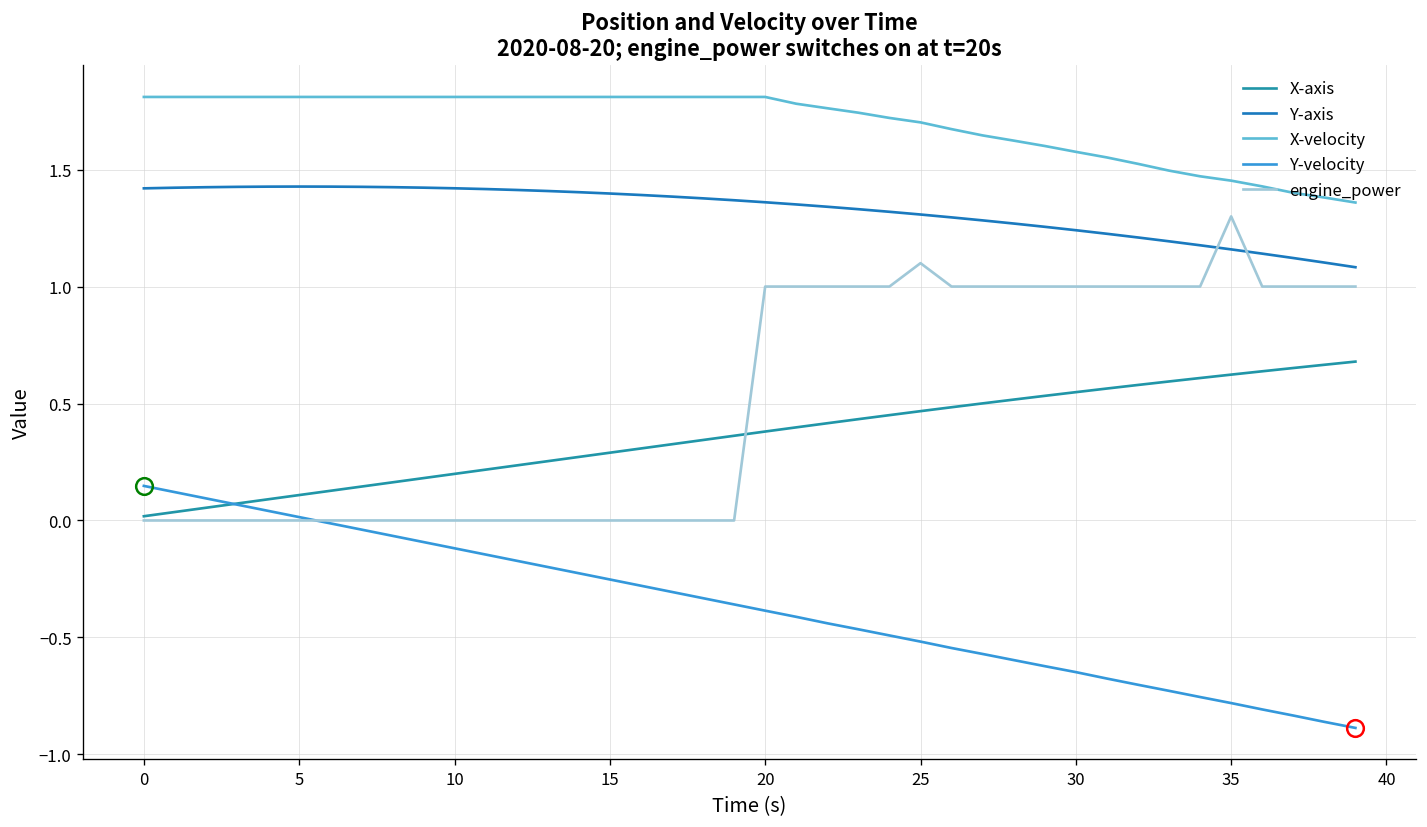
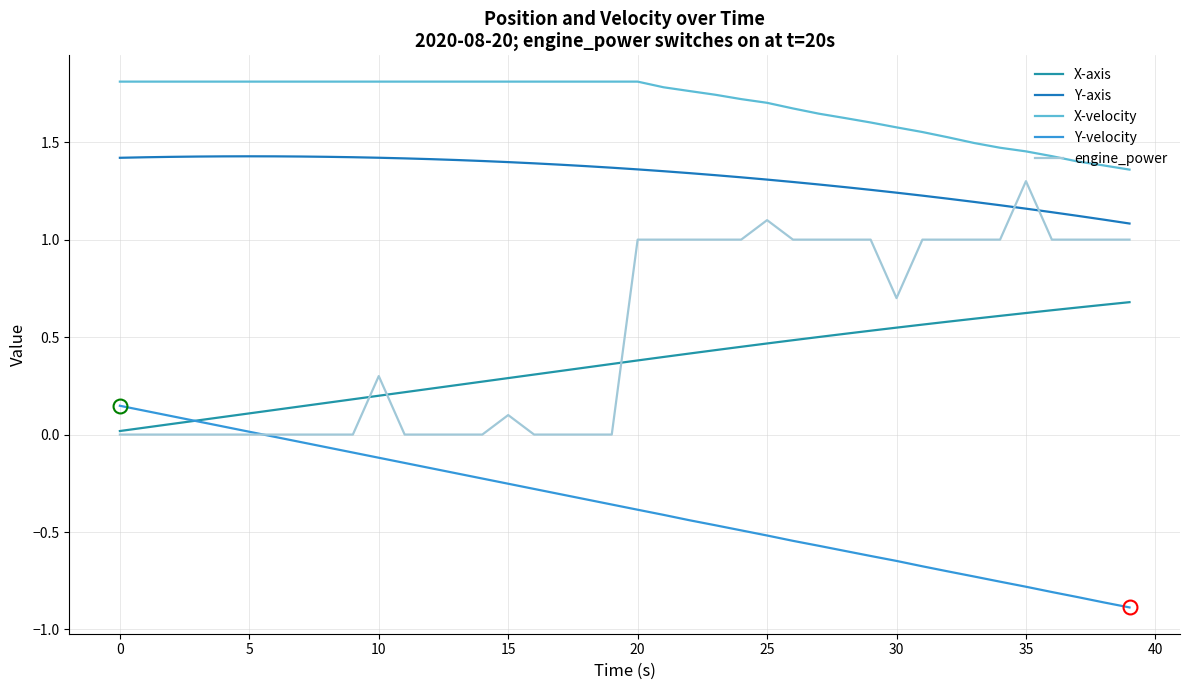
  {
    "engine_power": {
      "0": 0.0,
      "5": 0.0,
-     "10": 0.0,
-     "15": 0.0,
+     "10": 0.3,
+     "15": 0.1,
      "20": 1.0,
      "25": 1.1,
-     "30": 1.0,
+     "30": 0.7,
      "35": 1.3
    }
  }
